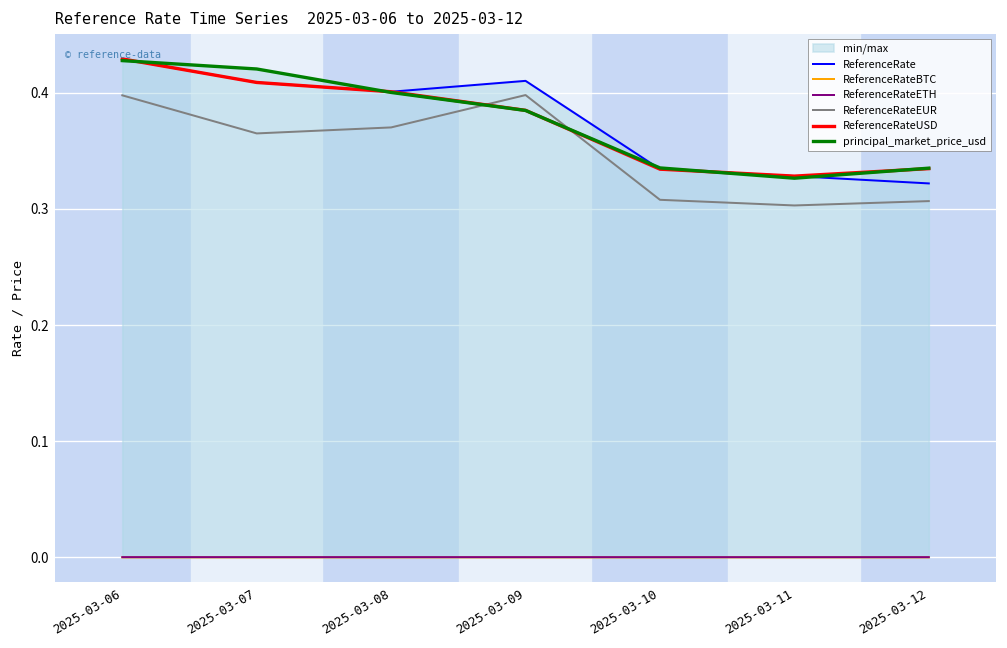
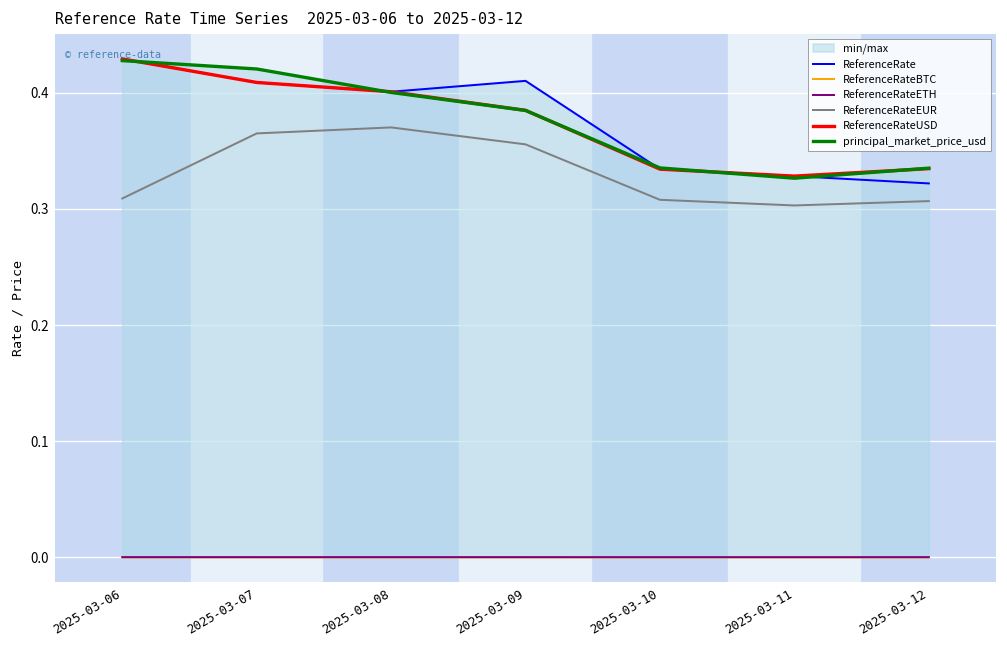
  {
    "ReferenceRate": {
      "2025-03-12": 0.32
    },
    "ReferenceRateETH": {
      "2025-03-06": 0.00,
      "2025-03-07": 0.00,
      "2025-03-08": 0.00,
      "2025-03-09": 0.00,
      "2025-03-10": 0.00,
      "2025-03-11": 0.00,
      "2025-03-12": 0.00
    },
    "ReferenceRateEUR": {
-     "2025-03-06": 0.40,
+     "2025-03-06": 0.31,
      "2025-03-07": 0.37,
      "2025-03-08": 0.37,
-     "2025-03-09": 0.40,
+     "2025-03-09": 0.36,
      "2025-03-10": 0.31,
      "2025-03-11": 0.30,
      "2025-03-12": 0.31
    }
  }
